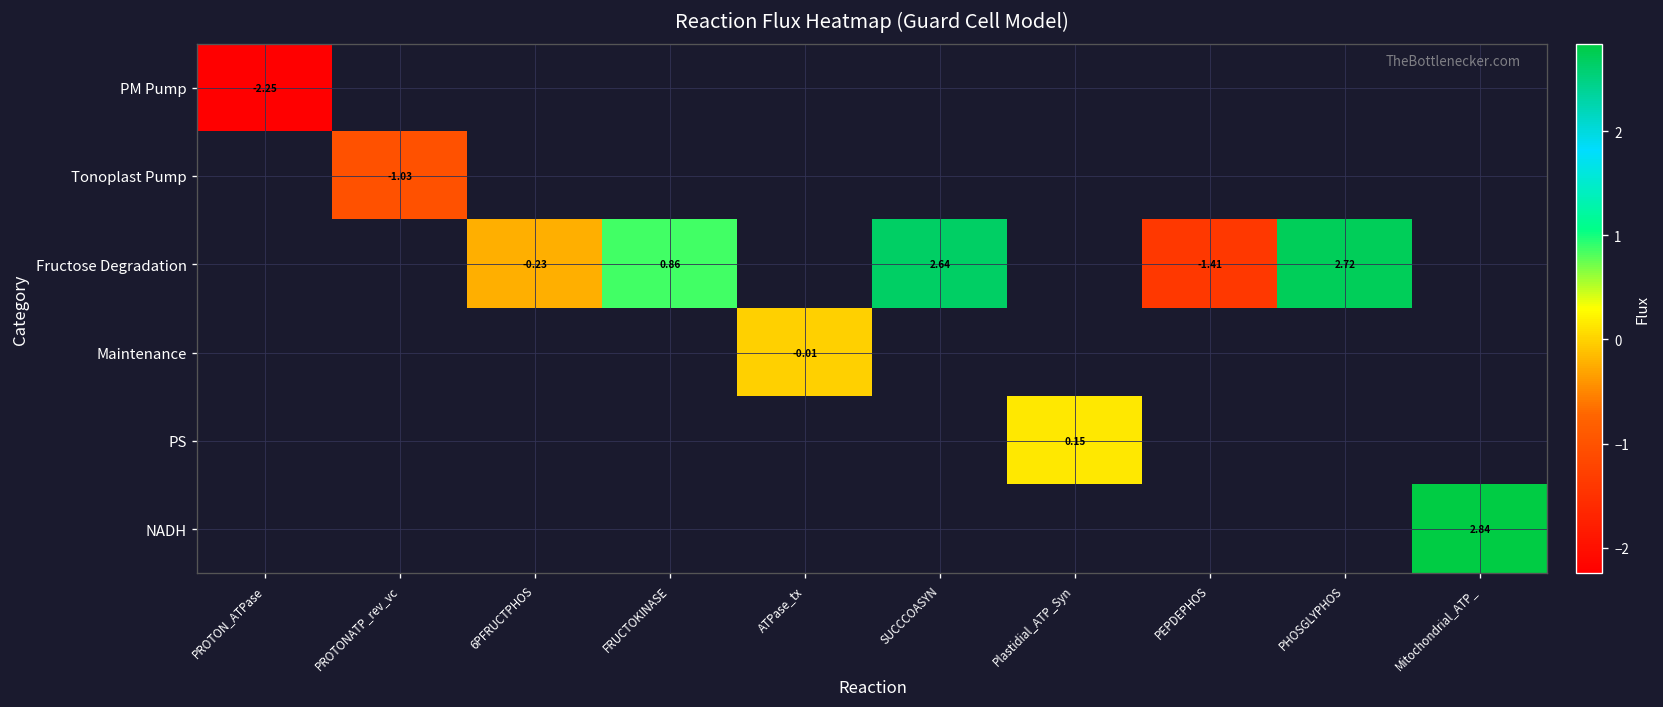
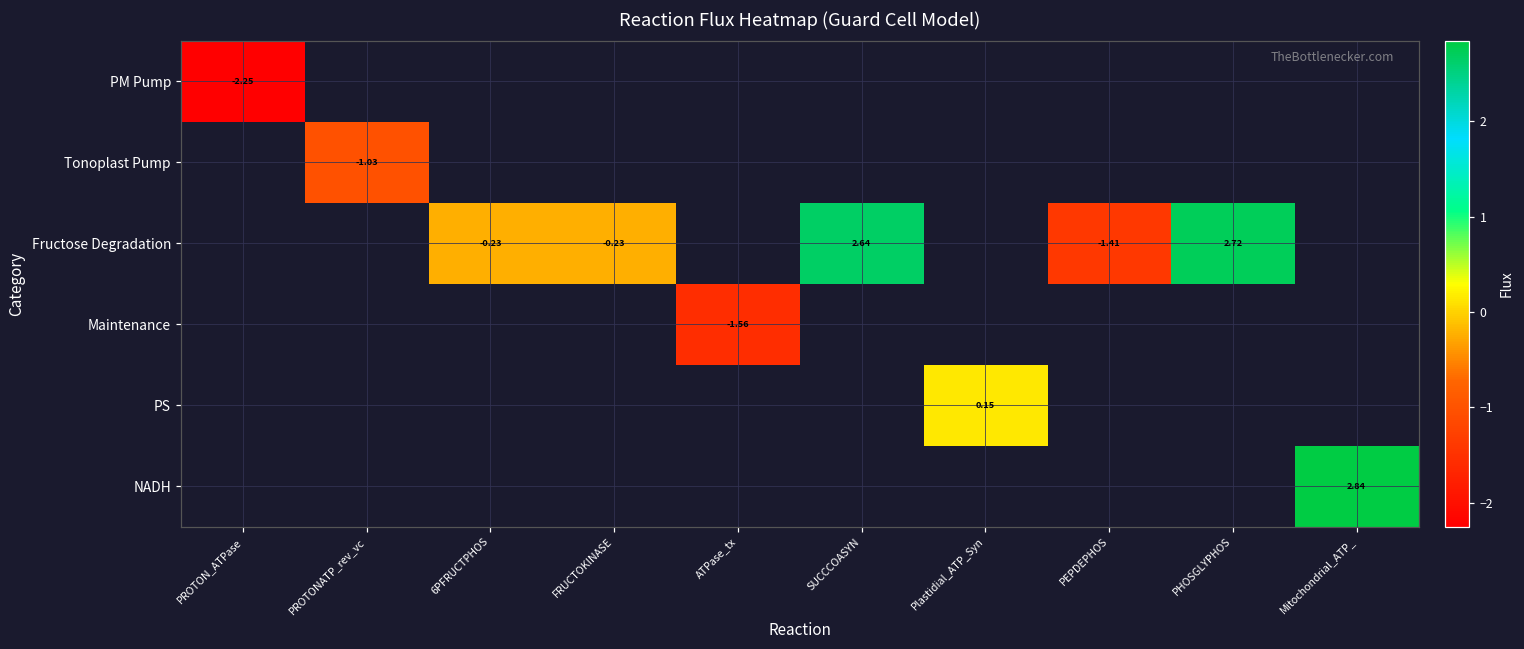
  {
    "PM Pump": {
      "PROTON_ATPase": -2.25
    },
    "Tonoplast Pump": {
      "PROTONATP_rev_vc": -1.03
    },
    "Fructose Degradation": {
      "6PFRUCTPHOS": -0.23,
-     "FRUCTOKINASE": 0.86,
+     "FRUCTOKINASE": -0.23,
      "SUCCCOASYN": 2.64,
      "PEPDEPHOS": -1.41,
      "PHOSGLYPHOS": 2.72
    },
    "Maintenance": {
-     "ATPase_tx": -0.01
+     "ATPase_tx": -1.56
    },
    "PS": {
      "Plastidial_ATP_Syn": 0.15
    },
    "NADH": {
      "Mitochondrial_ATP_": 2.84
    }
  }
